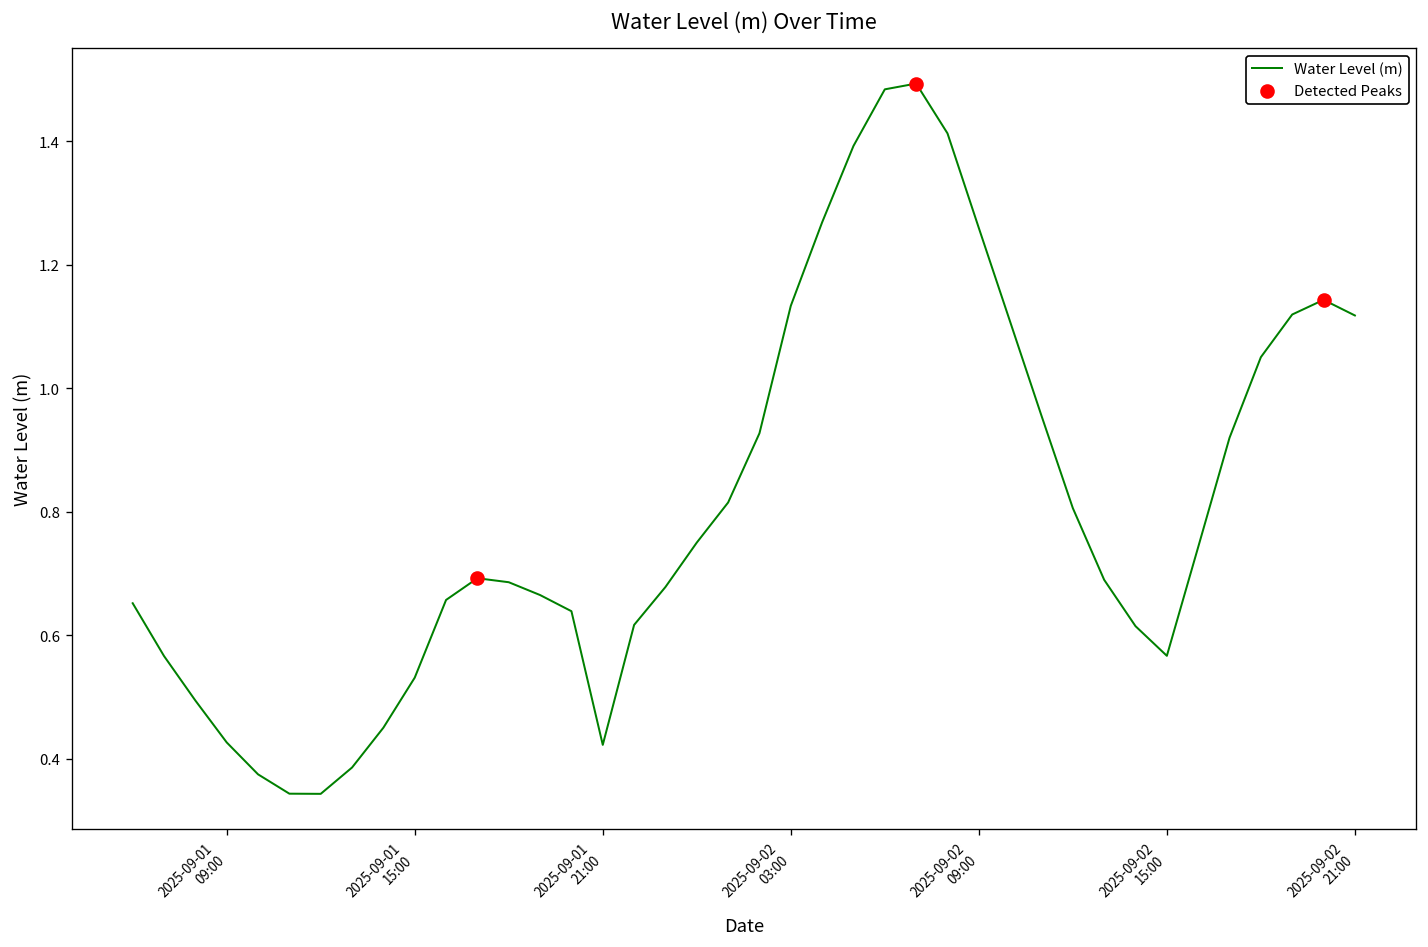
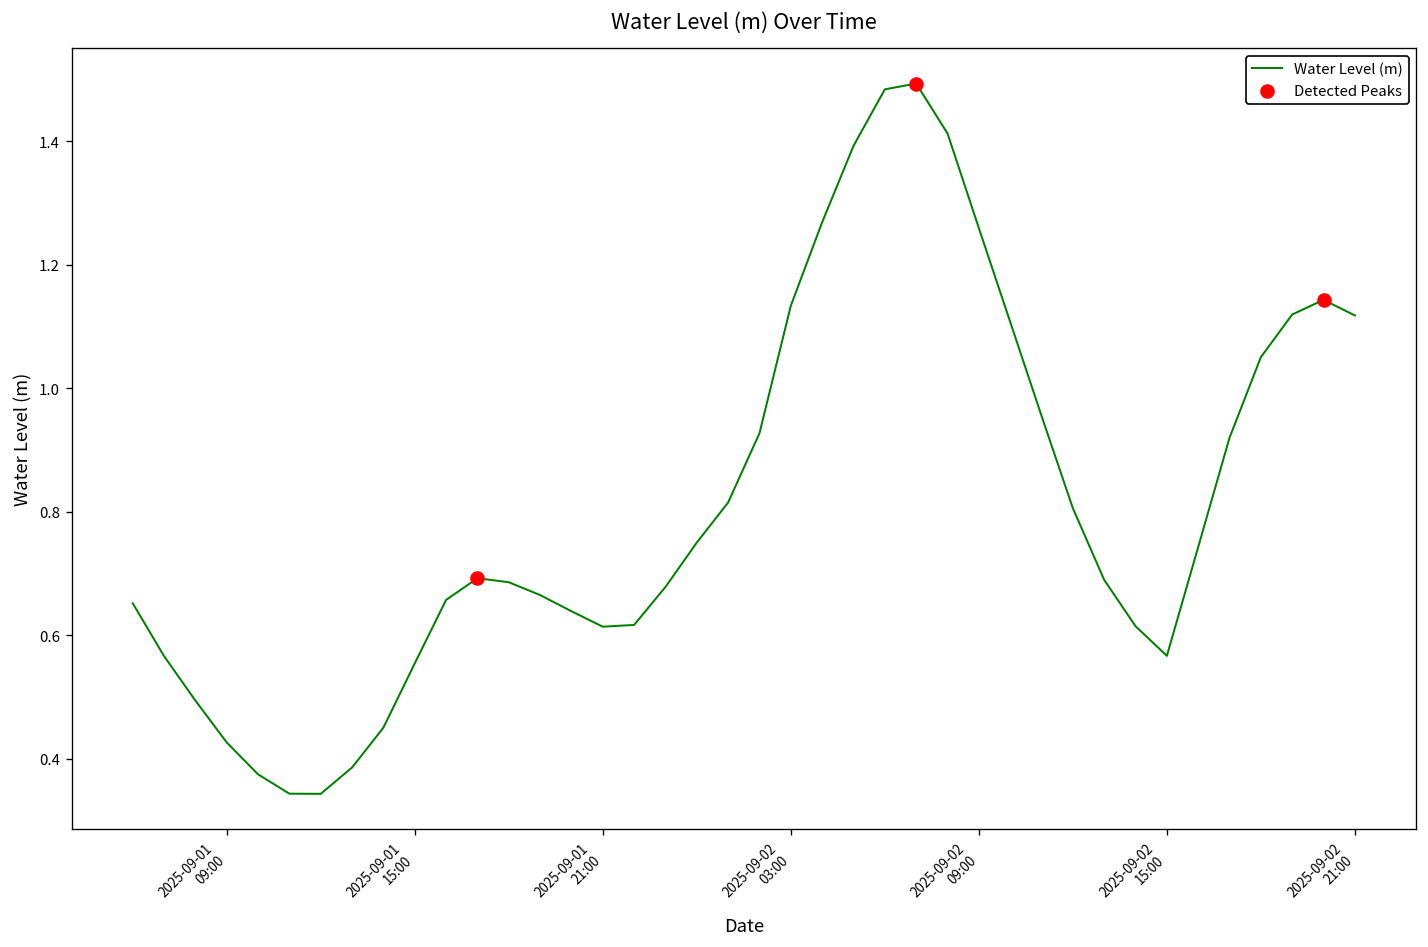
  {
    "Water Level (m)": {
      "2025-09-01 09:00": 0.43,
-     "2025-09-01 15:00": 0.53,
-     "2025-09-01 21:00": 0.42,
+     "2025-09-01 15:00": 0.55,
+     "2025-09-01 21:00": 0.61,
      "2025-09-02 03:00": 1.13,
      "2025-09-02 09:00": 1.26,
      "2025-09-02 15:00": 0.57,
      "2025-09-02 21:00": 1.12
    }
  }
